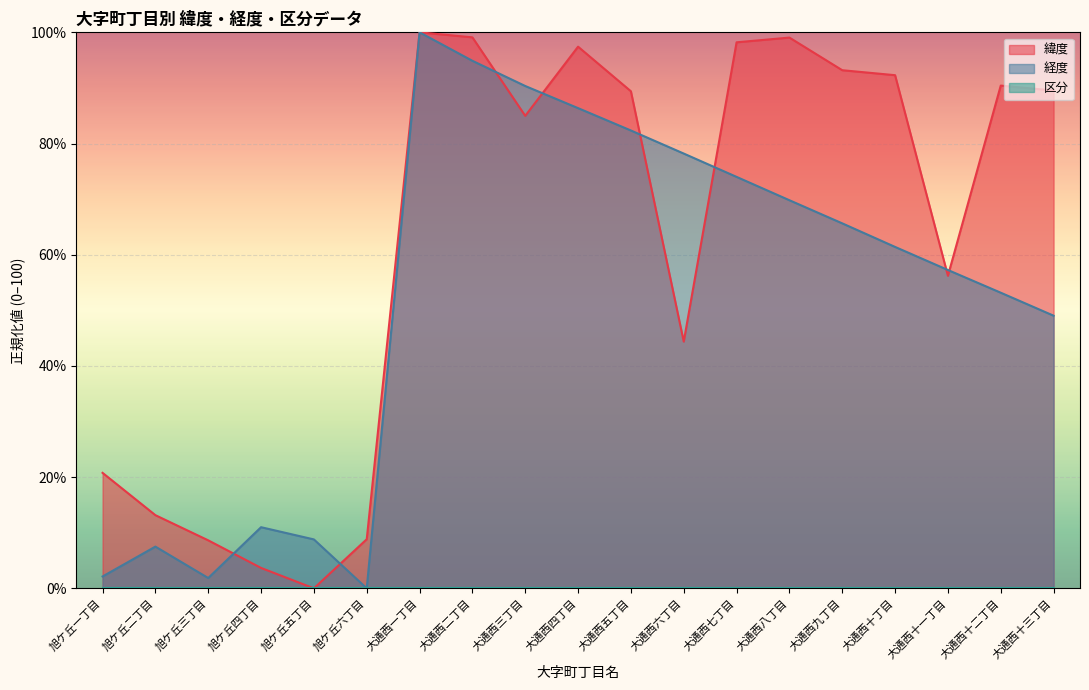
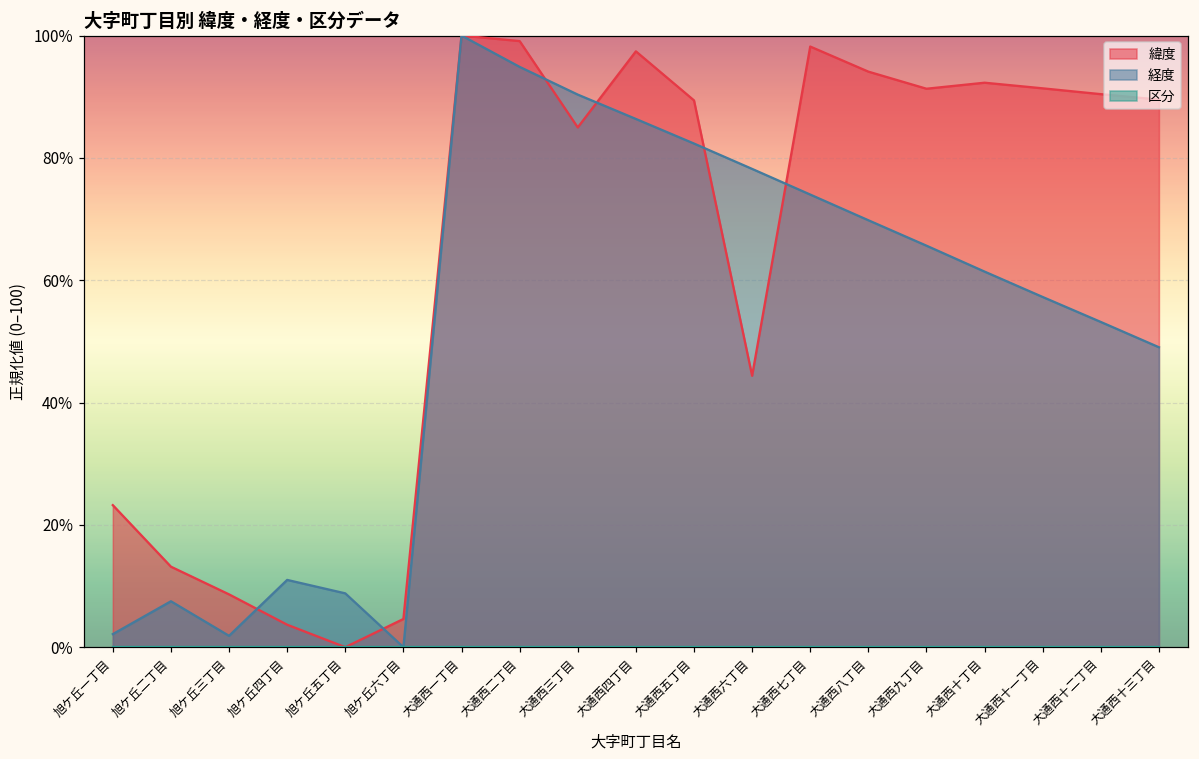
  {
    "緯度": {
-     "旭ケ丘一丁目": "21%",
+     "旭ケ丘一丁目": "23%",
      "旭ケ丘二丁目": "13%",
      "旭ケ丘三丁目": "9%",
      "旭ケ丘四丁目": "4%",
-     "旭ケ丘六丁目": "9%",
+     "旭ケ丘六丁目": "5%",
      "大通西二丁目": "99%",
      "大通西三丁目": "85%",
      "大通西四丁目": "97%",
      "大通西五丁目": "89%",
      "大通西六丁目": "44%",
      "大通西七丁目": "98%",
-     "大通西八丁目": "99%",
-     "大通西九丁目": "93%",
+     "大通西八丁目": "94%",
+     "大通西九丁目": "91%",
      "大通西十丁目": "92%",
-     "大通西十一丁目": "56%",
+     "大通西十一丁目": "91%",
      "大通西十二丁目": "90%"
    }
  }
